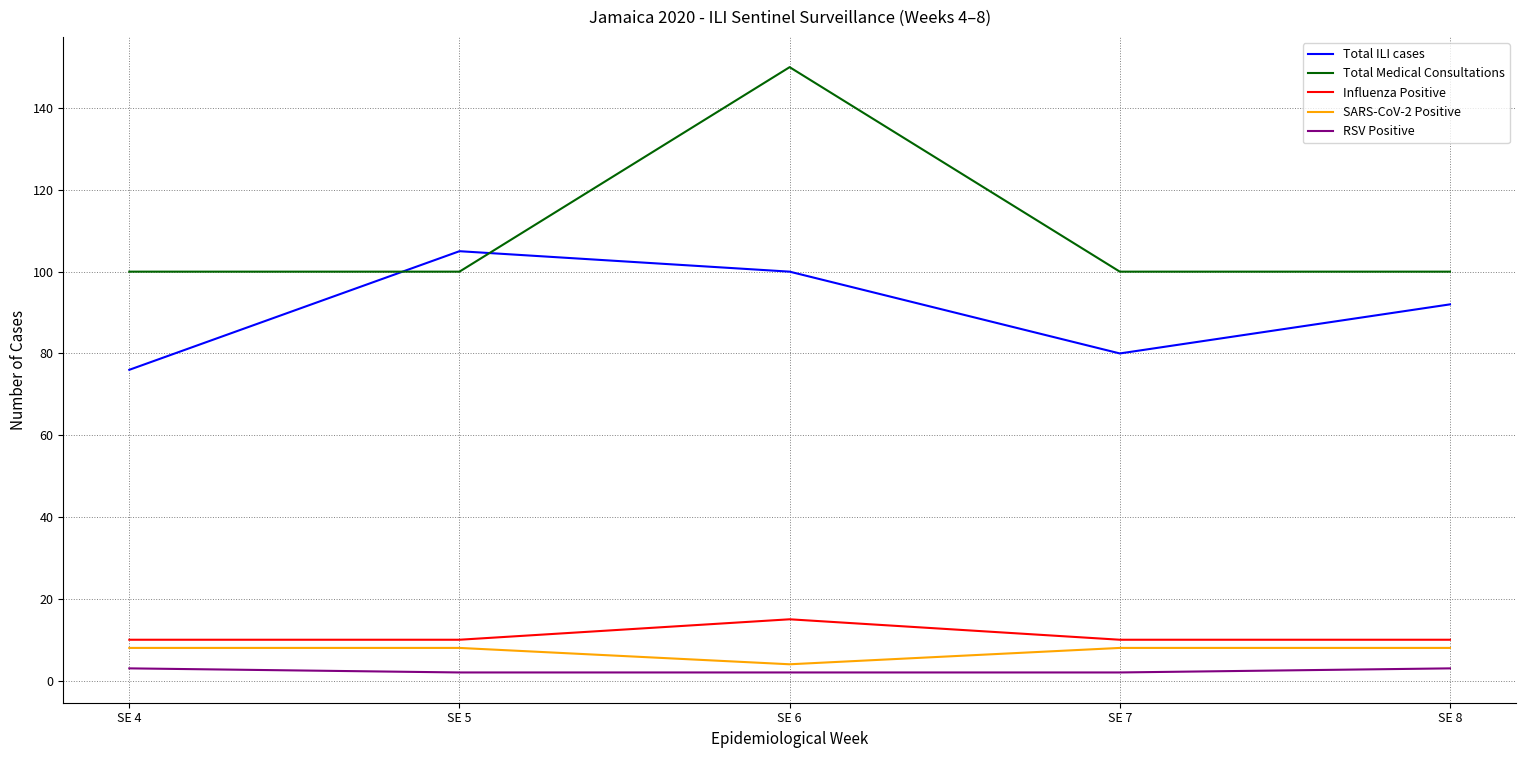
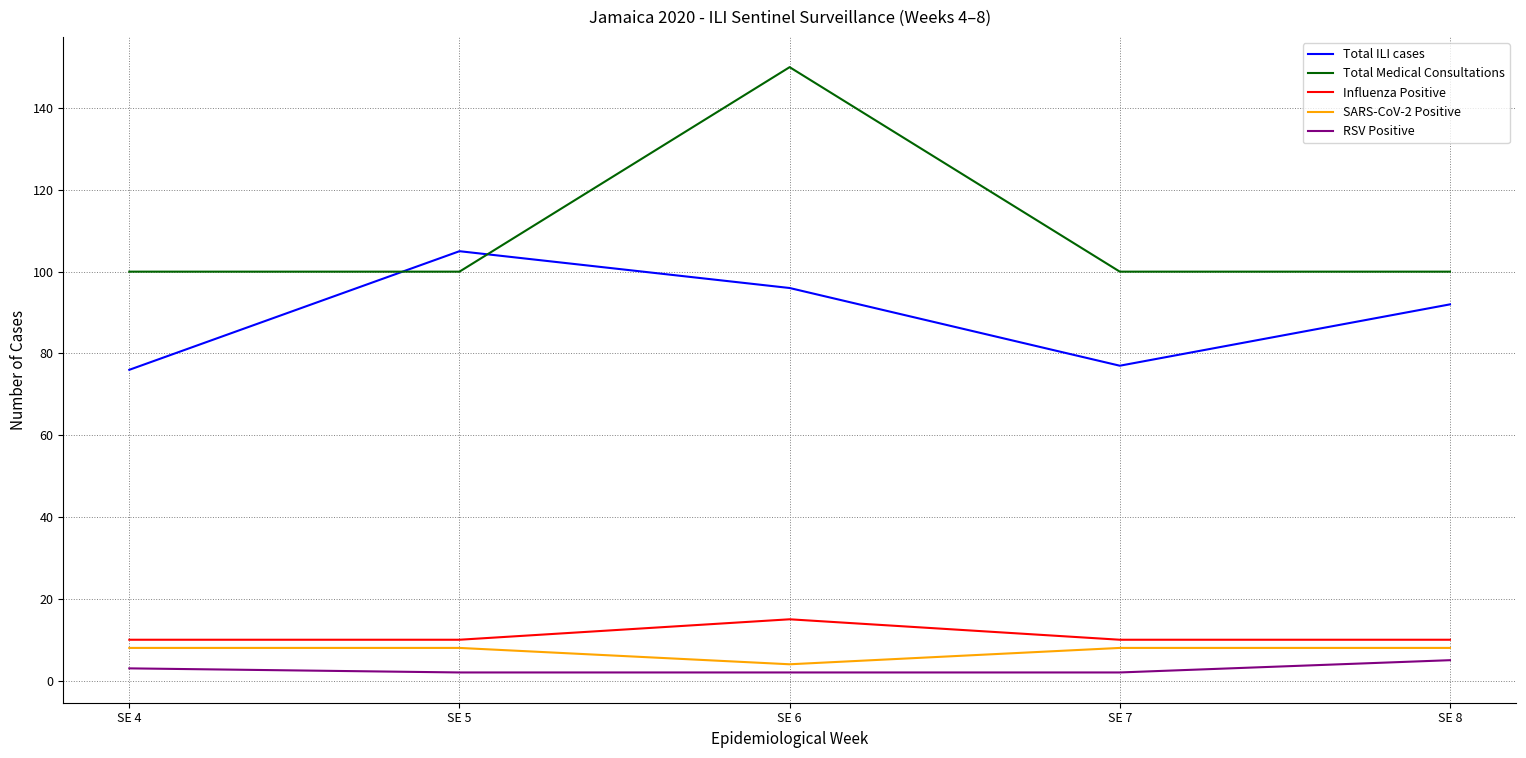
  {
    "Total ILI cases": {
      "SE 4": 76,
      "SE 5": 105,
-     "SE 6": 100,
-     "SE 7": 80,
+     "SE 6": 96,
+     "SE 7": 77,
      "SE 8": 92
    },
    "Total Medical Consultations": {
      "SE 4": 100,
      "SE 5": 100,
      "SE 6": 150,
      "SE 7": 100,
      "SE 8": 100
    },
    "Influenza Positive": {
      "SE 4": 10,
      "SE 5": 10,
      "SE 6": 15,
      "SE 7": 10,
      "SE 8": 10
    },
    "SARS-CoV-2 Positive": {
      "SE 4": 8,
      "SE 5": 8,
      "SE 6": 4,
      "SE 7": 8,
      "SE 8": 8
    },
    "RSV Positive": {
      "SE 4": 3,
      "SE 5": 2,
      "SE 6": 2,
      "SE 7": 2,
-     "SE 8": 3
+     "SE 8": 5
    }
  }
